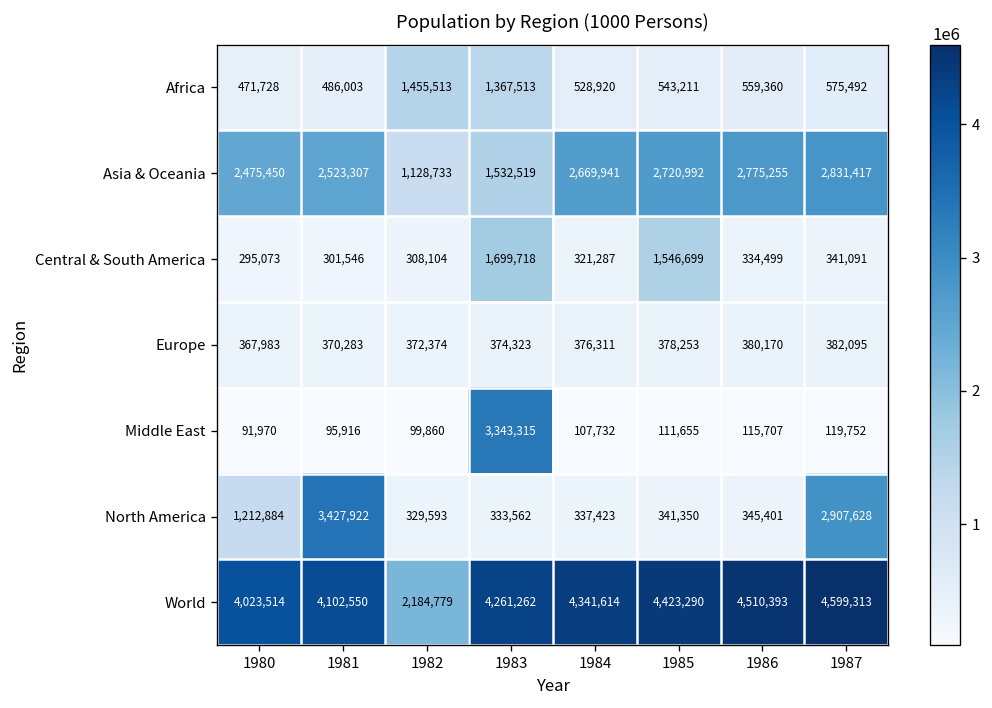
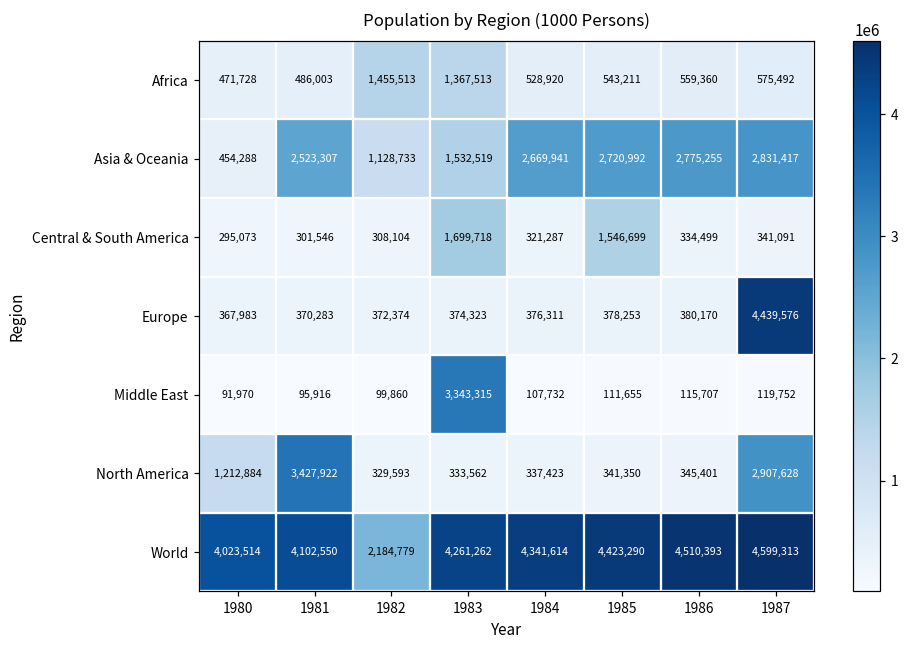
  {
    "Africa": {
      "1980": "471,728",
      "1981": "486,003",
      "1982": "1,455,513",
      "1983": "1,367,513",
      "1984": "528,920",
      "1985": "543,211",
      "1986": "559,360",
      "1987": "575,492"
    },
    "Asia & Oceania": {
-     "1980": "2,475,450",
+     "1980": "454,288",
      "1981": "2,523,307",
      "1982": "1,128,733",
      "1983": "1,532,519",
      "1984": "2,669,941",
      "1985": "2,720,992",
      "1986": "2,775,255",
      "1987": "2,831,417"
    },
    "Central & South America": {
      "1980": "295,073",
      "1981": "301,546",
      "1982": "308,104",
      "1983": "1,699,718",
      "1984": "321,287",
      "1985": "1,546,699",
      "1986": "334,499",
      "1987": "341,091"
    },
    "Europe": {
      "1980": "367,983",
      "1981": "370,283",
      "1982": "372,374",
      "1983": "374,323",
      "1984": "376,311",
      "1985": "378,253",
      "1986": "380,170",
-     "1987": "382,095"
+     "1987": "4,439,576"
    },
    "Middle East": {
      "1980": "91,970",
      "1981": "95,916",
      "1982": "99,860",
      "1983": "3,343,315",
      "1984": "107,732",
      "1985": "111,655",
      "1986": "115,707",
      "1987": "119,752"
    },
    "North America": {
      "1980": "1,212,884",
      "1981": "3,427,922",
      "1982": "329,593",
      "1983": "333,562",
      "1984": "337,423",
      "1985": "341,350",
      "1986": "345,401",
      "1987": "2,907,628"
    },
    "World": {
      "1980": "4,023,514",
      "1981": "4,102,550",
      "1982": "2,184,779",
      "1983": "4,261,262",
      "1984": "4,341,614",
      "1985": "4,423,290",
      "1986": "4,510,393",
      "1987": "4,599,313"
    }
  }
